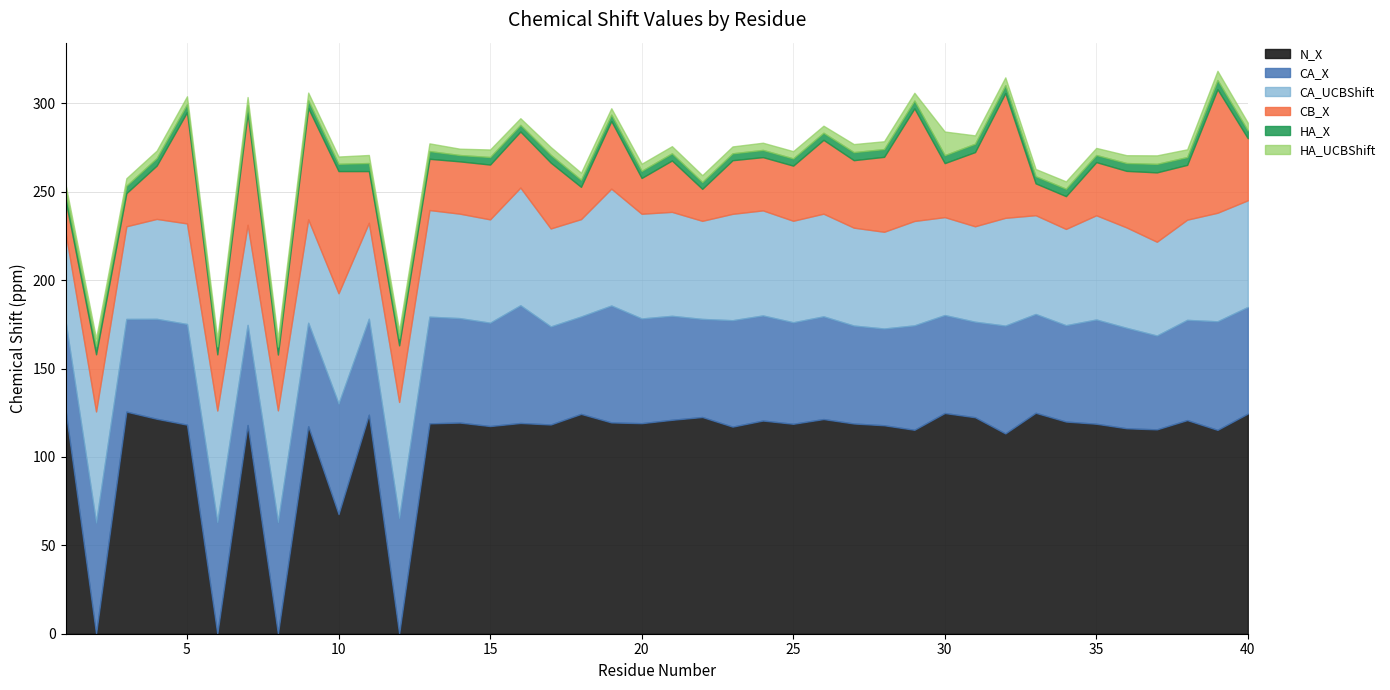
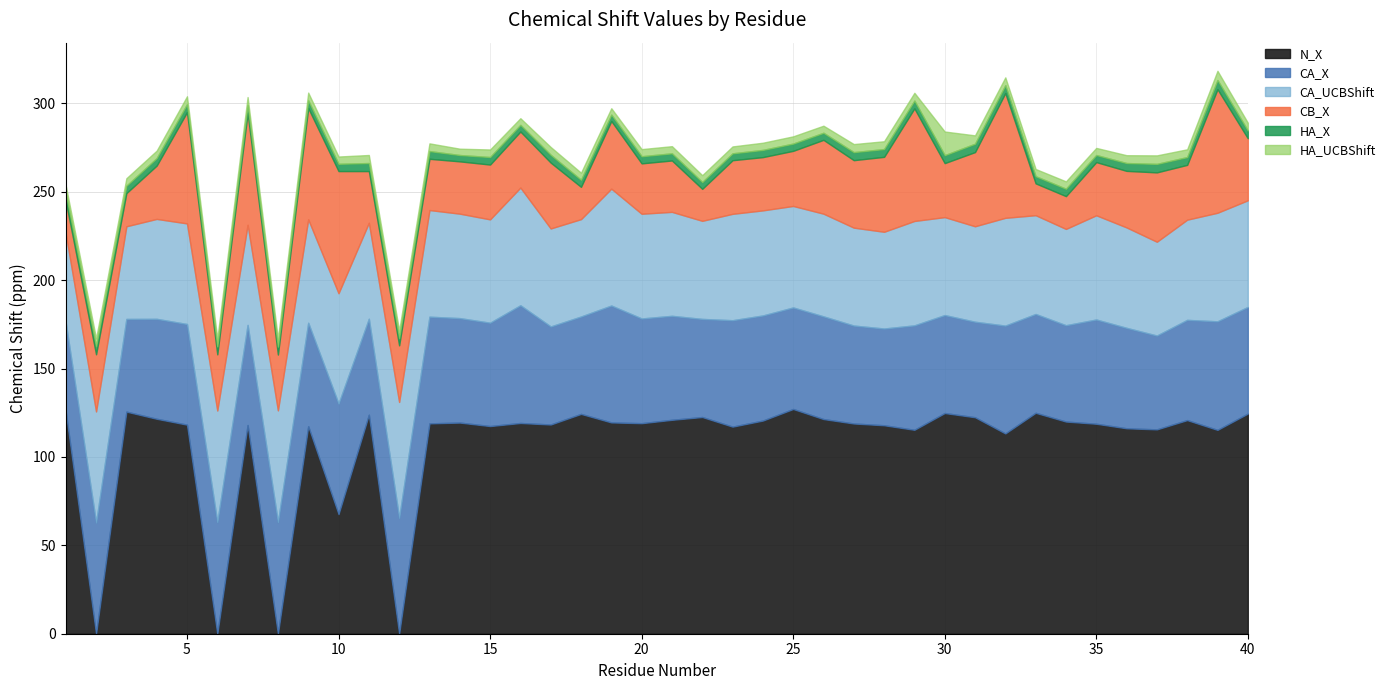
  {
    "N_X": {
      "5": 118,
      "10": 68,
      "15": 117,
      "20": 119,
-     "25": 119,
+     "25": 127,
      "30": 125,
      "35": 119,
      "40": 125
    },
    "CA_X": {
      "5": 57,
      "10": 62,
      "15": 58,
      "20": 59,
      "25": 57,
      "30": 55,
      "35": 59,
      "40": 60
    },
    "CA_UCBShift": {
      "5": 57,
      "10": 62,
      "15": 58,
      "20": 59,
      "25": 57,
      "30": 55,
      "35": 59,
      "40": 60
    },
    "CB_X": {
      "5": 63,
      "10": 69,
      "15": 31,
-     "20": 20,
+     "20": 28,
      "25": 31,
      "30": 31,
      "35": 30,
      "40": 35
    },
    "HA_X": {
      "5": 4,
      "10": 4,
      "15": 4,
      "20": 4,
      "25": 4,
      "30": 5,
      "35": 4,
      "40": 4
    },
    "HA_UCBShift": {
      "5": 4,
      "10": 4,
      "15": 4,
      "20": 4,
      "25": 4,
      "30": 13,
      "35": 4,
      "40": 4
    }
  }
